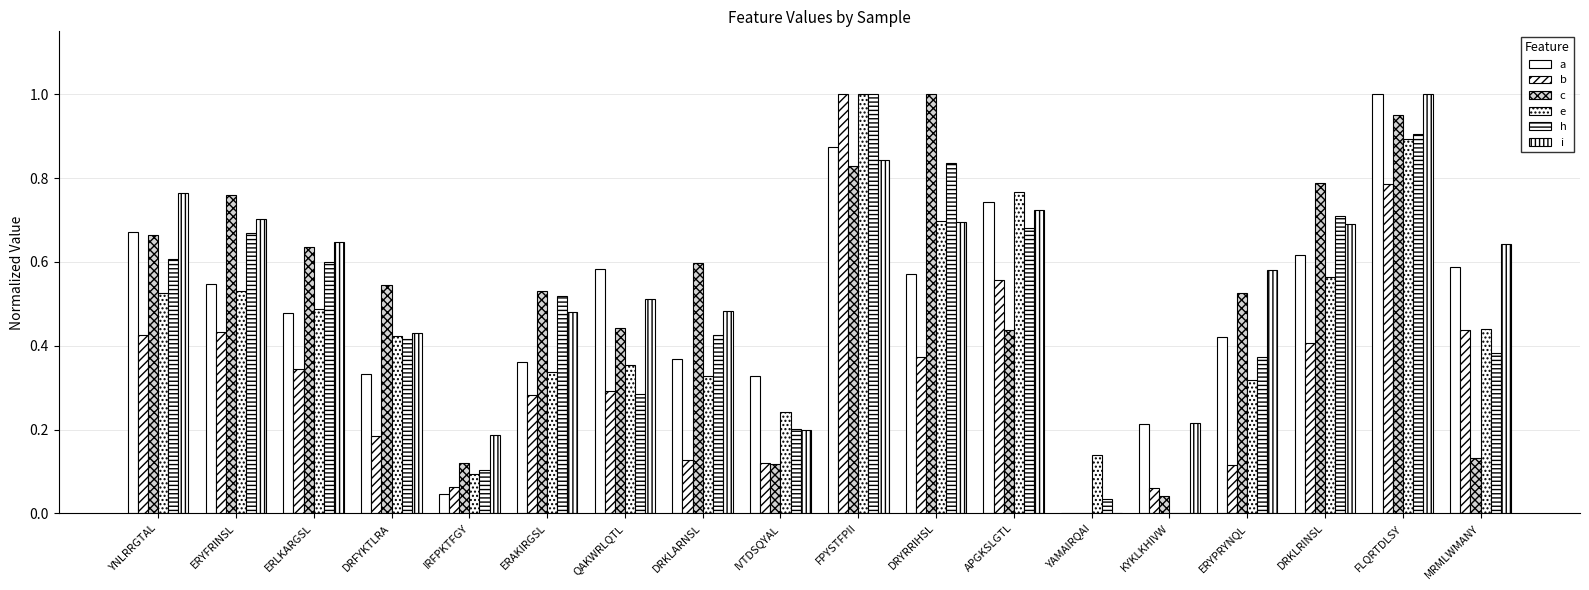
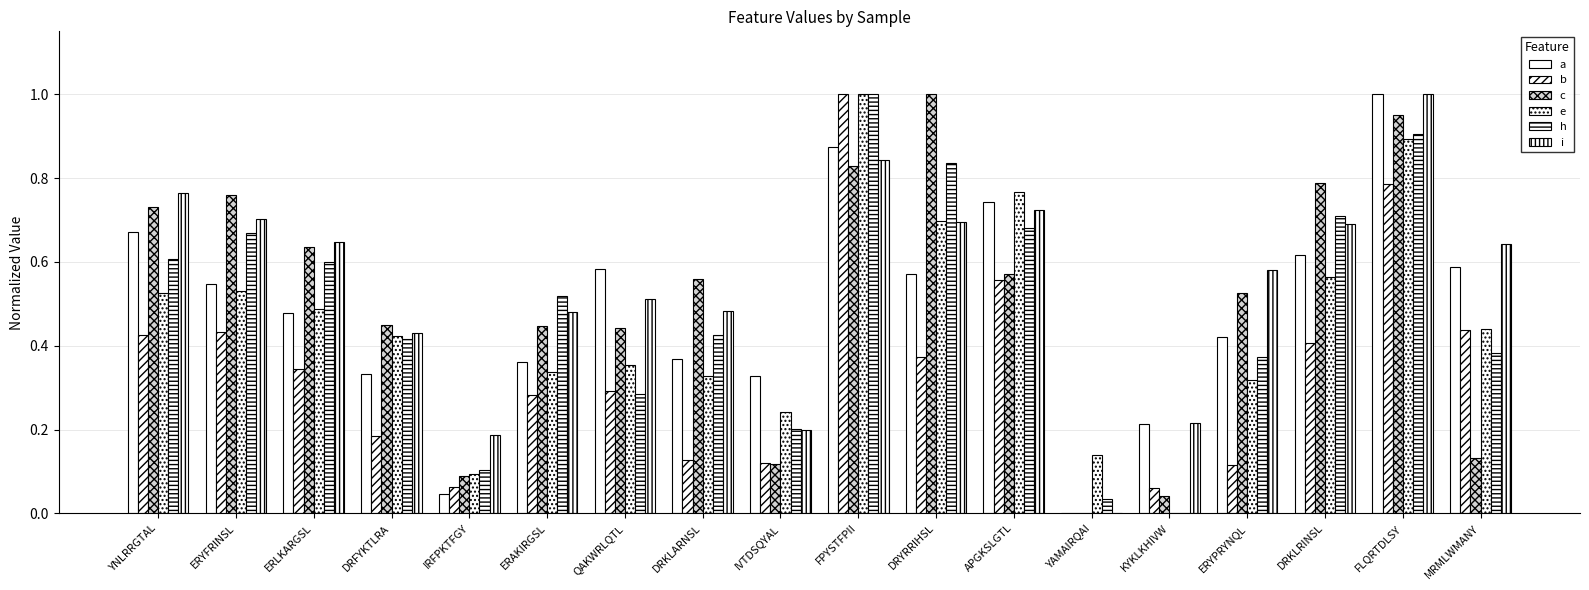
  {
    "c": {
-     "YNLRRGTAL": 0.66,
+     "YNLRRGTAL": 0.73,
      "ERYFRINSL": 0.76,
      "ERLKARGSL": 0.63,
-     "DRFYKTLRA": 0.54,
-     "IRFPKTFGY": 0.12,
-     "ERAKIRGSL": 0.53,
+     "DRFYKTLRA": 0.45,
+     "IRFPKTFGY": 0.09,
+     "ERAKIRGSL": 0.45,
      "QAKWRLQTL": 0.44,
-     "DRKLARNSL": 0.60,
+     "DRKLARNSL": 0.56,
      "IVTDSQYAL": 0.12,
      "FPYSTFPII": 0.83,
      "DRYRRIHSL": 1.00,
-     "APGKSLGTL": 0.44,
+     "APGKSLGTL": 0.57,
      "YAMAIRQAI": 0.00,
      "KYKLKHIVW": 0.04,
      "ERYPRYNQL": 0.52,
      "DRKLRINSL": 0.79,
      "FLQRTDLSY": 0.95,
      "MRMLWMANY": 0.13
    }
  }
